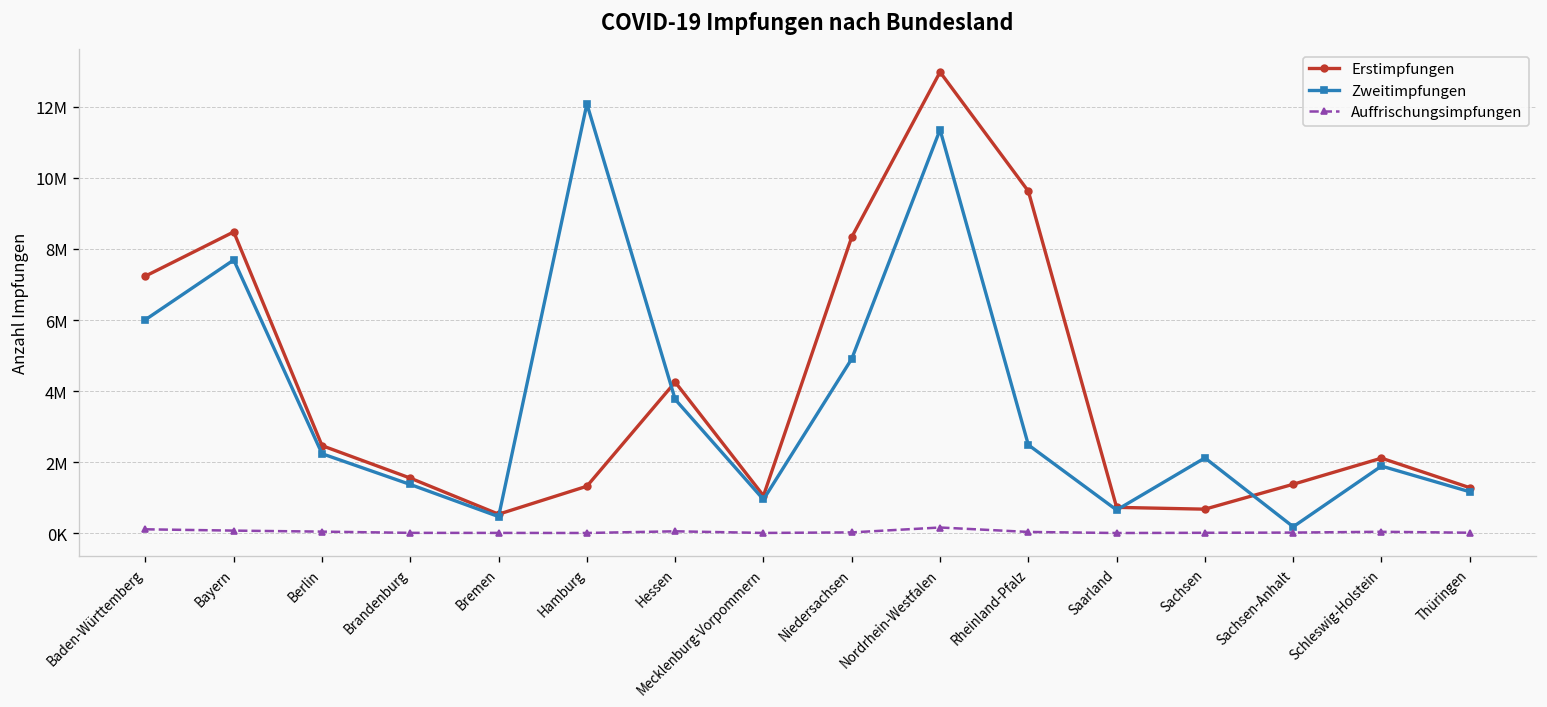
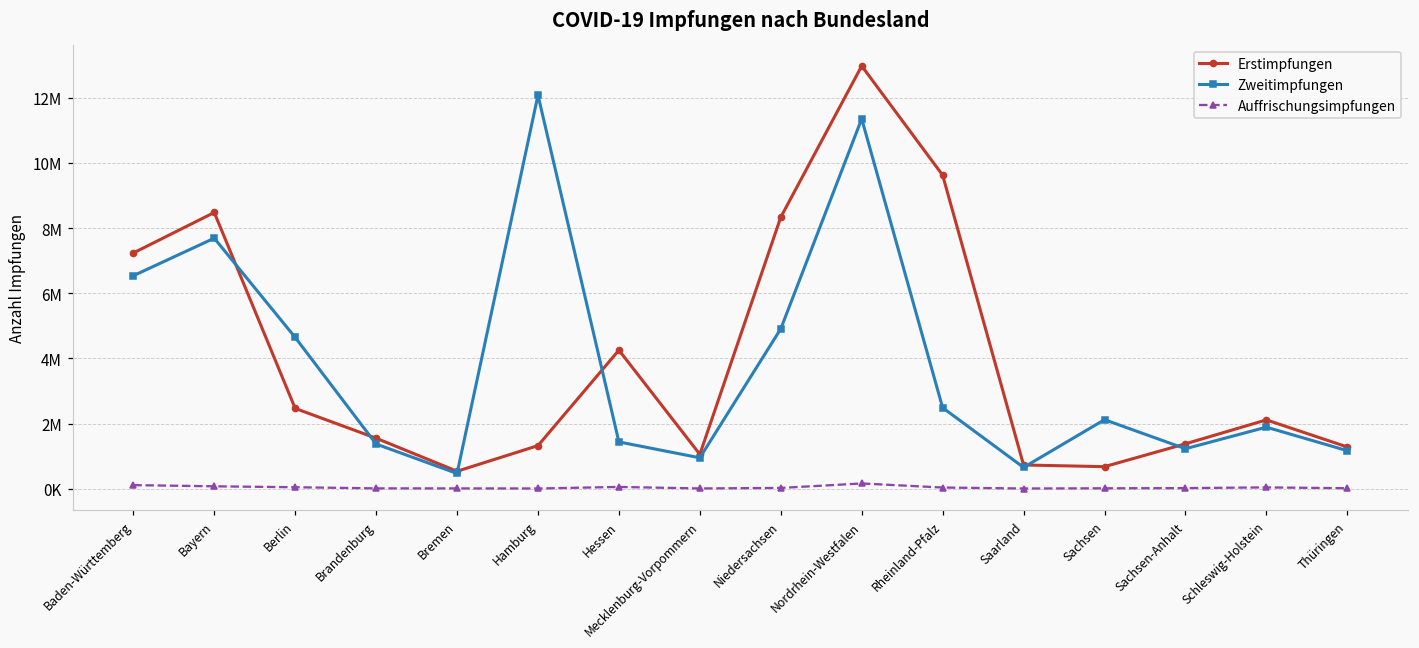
  {
    "Erstimpfungen": {
      "Baden-Württemberg": 7200000,
      "Bayern": 8500000,
      "Berlin": 2500000,
      "Brandenburg": 1600000,
      "Hamburg": 1300000,
      "Hessen": 4300000,
      "Mecklenburg-Vorpommern": 1100000,
      "Niedersachsen": 8300000,
      "Nordrhein-Westfalen": 13000000,
      "Rheinland-Pfalz": 9600000,
      "Sachsen": 700000,
      "Sachsen-Anhalt": 1400000,
      "Schleswig-Holstein": 2100000,
      "Thüringen": 1300000
    },
    "Zweitimpfungen": {
-     "Baden-Württemberg": 6000000,
+     "Baden-Württemberg": 6500000,
      "Bayern": 7700000,
-     "Berlin": 2200000,
+     "Berlin": 4600000,
      "Brandenburg": 1400000,
      "Hamburg": 12100000,
-     "Hessen": 3800000,
+     "Hessen": 1400000,
      "Mecklenburg-Vorpommern": 900000,
      "Niedersachsen": 4900000,
      "Nordrhein-Westfalen": 11400000,
      "Rheinland-Pfalz": 2500000,
      "Sachsen": 2100000,
-     "Sachsen-Anhalt": 200000,
+     "Sachsen-Anhalt": 1200000,
      "Schleswig-Holstein": 1900000,
      "Thüringen": 1200000
    },
    "Auffrischungsimpfungen": {
      "Baden-Württemberg": 100000,
      "Bayern": 100000,
      "Berlin": 0,
      "Brandenburg": 0,
      "Bremen": 0,
      "Hamburg": 0,
      "Hessen": 100000,
      "Mecklenburg-Vorpommern": 0,
      "Niedersachsen": 0,
      "Nordrhein-Westfalen": 200000,
      "Rheinland-Pfalz": 0,
      "Saarland": 0,
      "Sachsen": 0,
      "Sachsen-Anhalt": 0,
      "Schleswig-Holstein": 0,
      "Thüringen": 0
    }
  }
